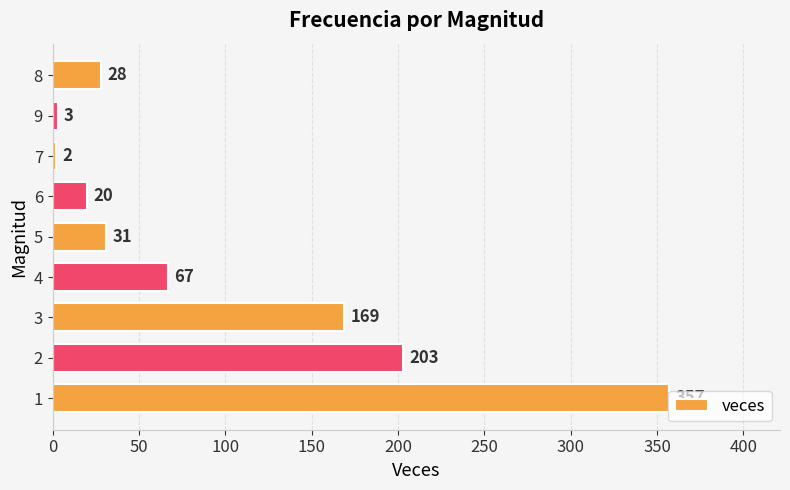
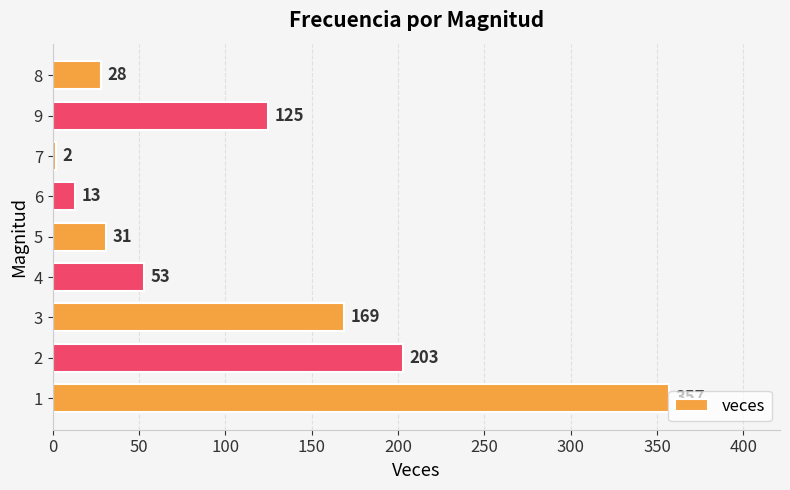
  {
    "8": 28,
-   "9": 3,
+   "9": 125,
    "7": 2,
-   "6": 20,
+   "6": 13,
    "5": 31,
-   "4": 67,
+   "4": 53,
    "3": 169,
    "2": 203
  }
